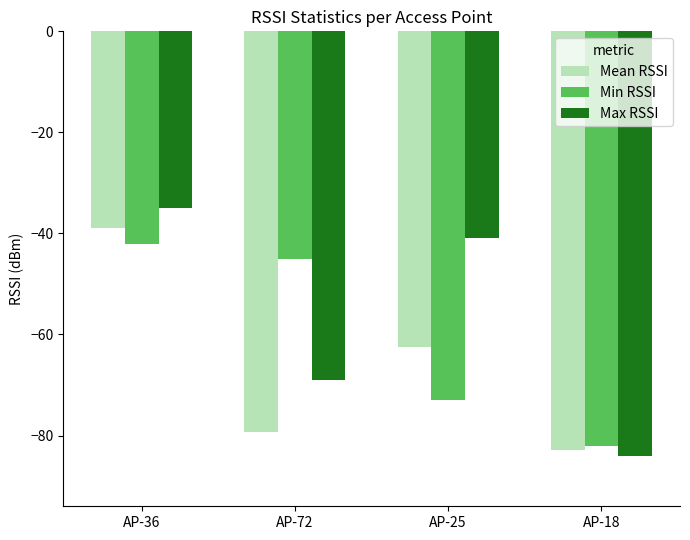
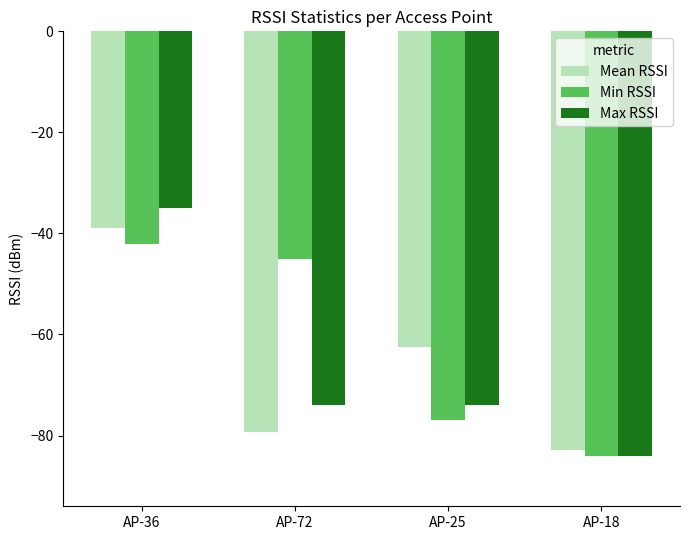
  {
    "Mean RSSI": {
      "AP-36": -39,
      "AP-72": -79,
      "AP-25": -62,
      "AP-18": -83
    },
    "Min RSSI": {
      "AP-36": -42,
      "AP-72": -45,
-     "AP-25": -73,
-     "AP-18": -82
+     "AP-25": -77,
+     "AP-18": -84
    },
    "Max RSSI": {
      "AP-36": -35,
-     "AP-72": -69,
-     "AP-25": -41,
+     "AP-72": -74,
+     "AP-25": -74,
      "AP-18": -84
    }
  }
